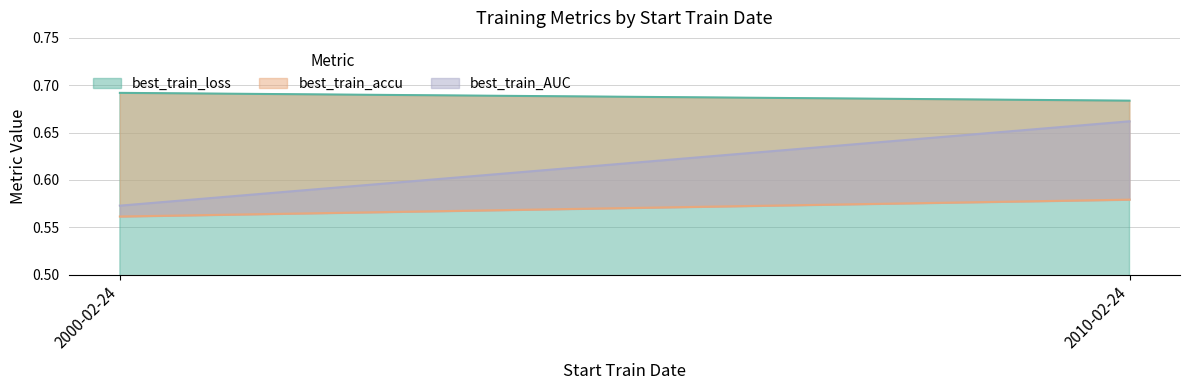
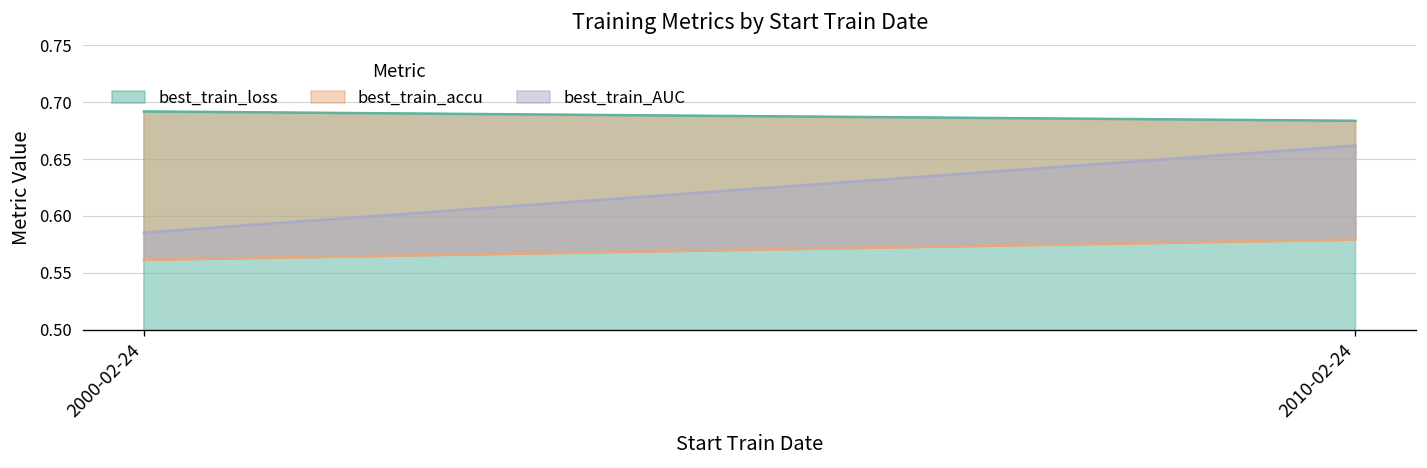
  {
    "best_train_AUC": {
-     "2000-02-24": 0.57,
+     "2000-02-24": 0.59,
      "2010-02-24": 0.66
    }
  }
